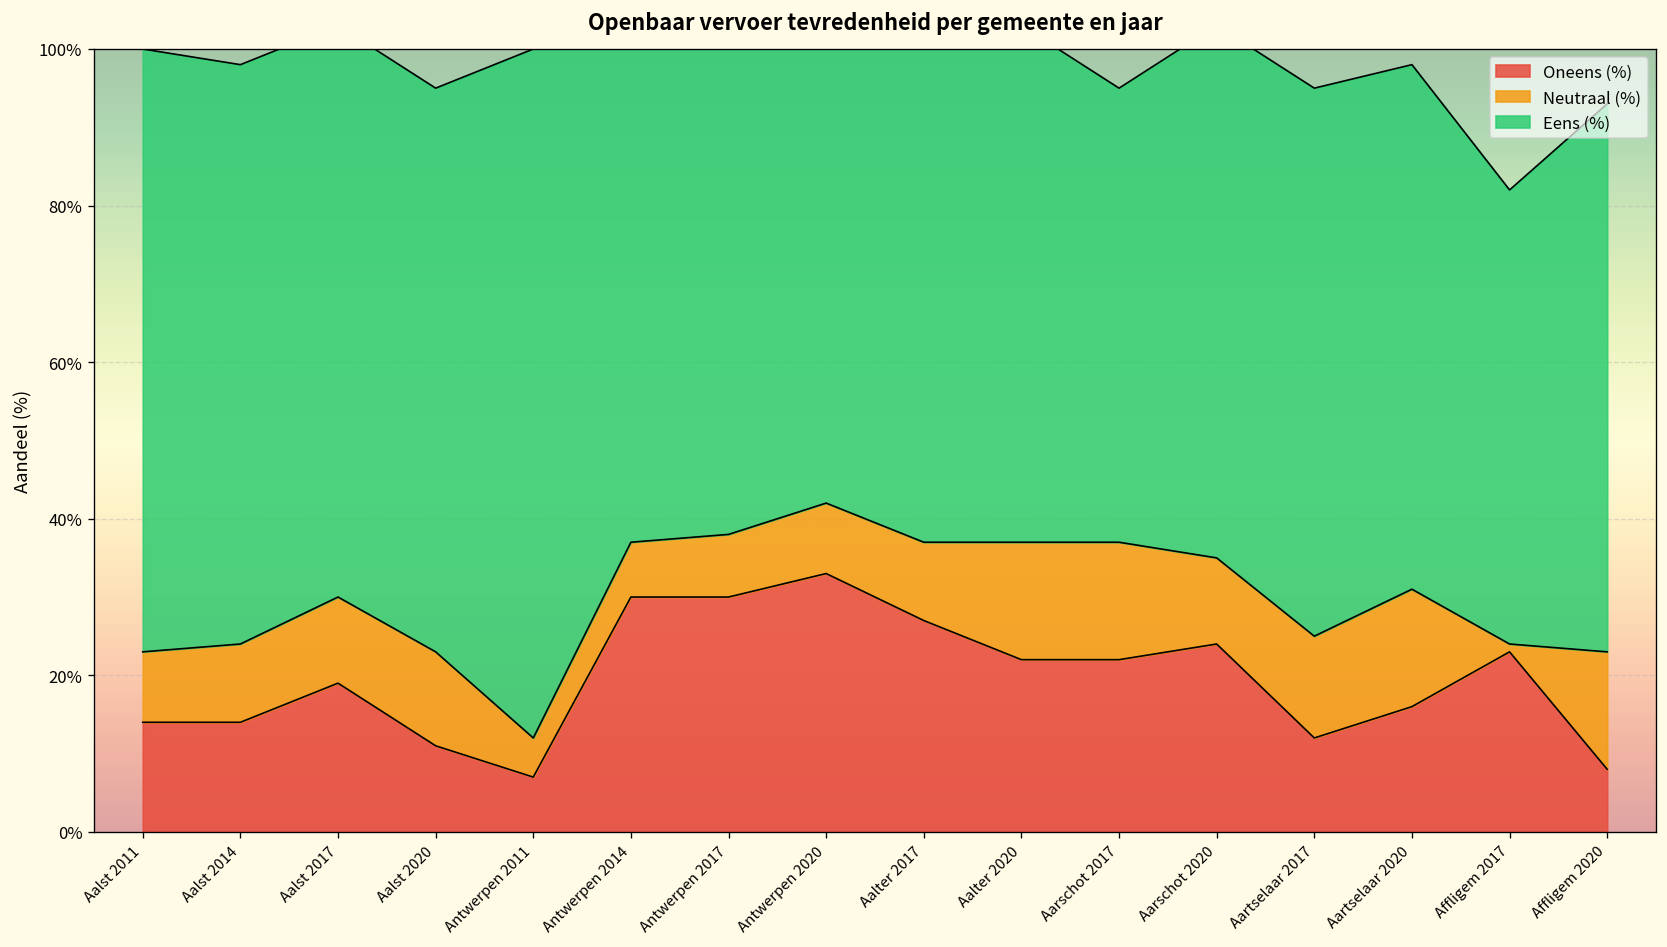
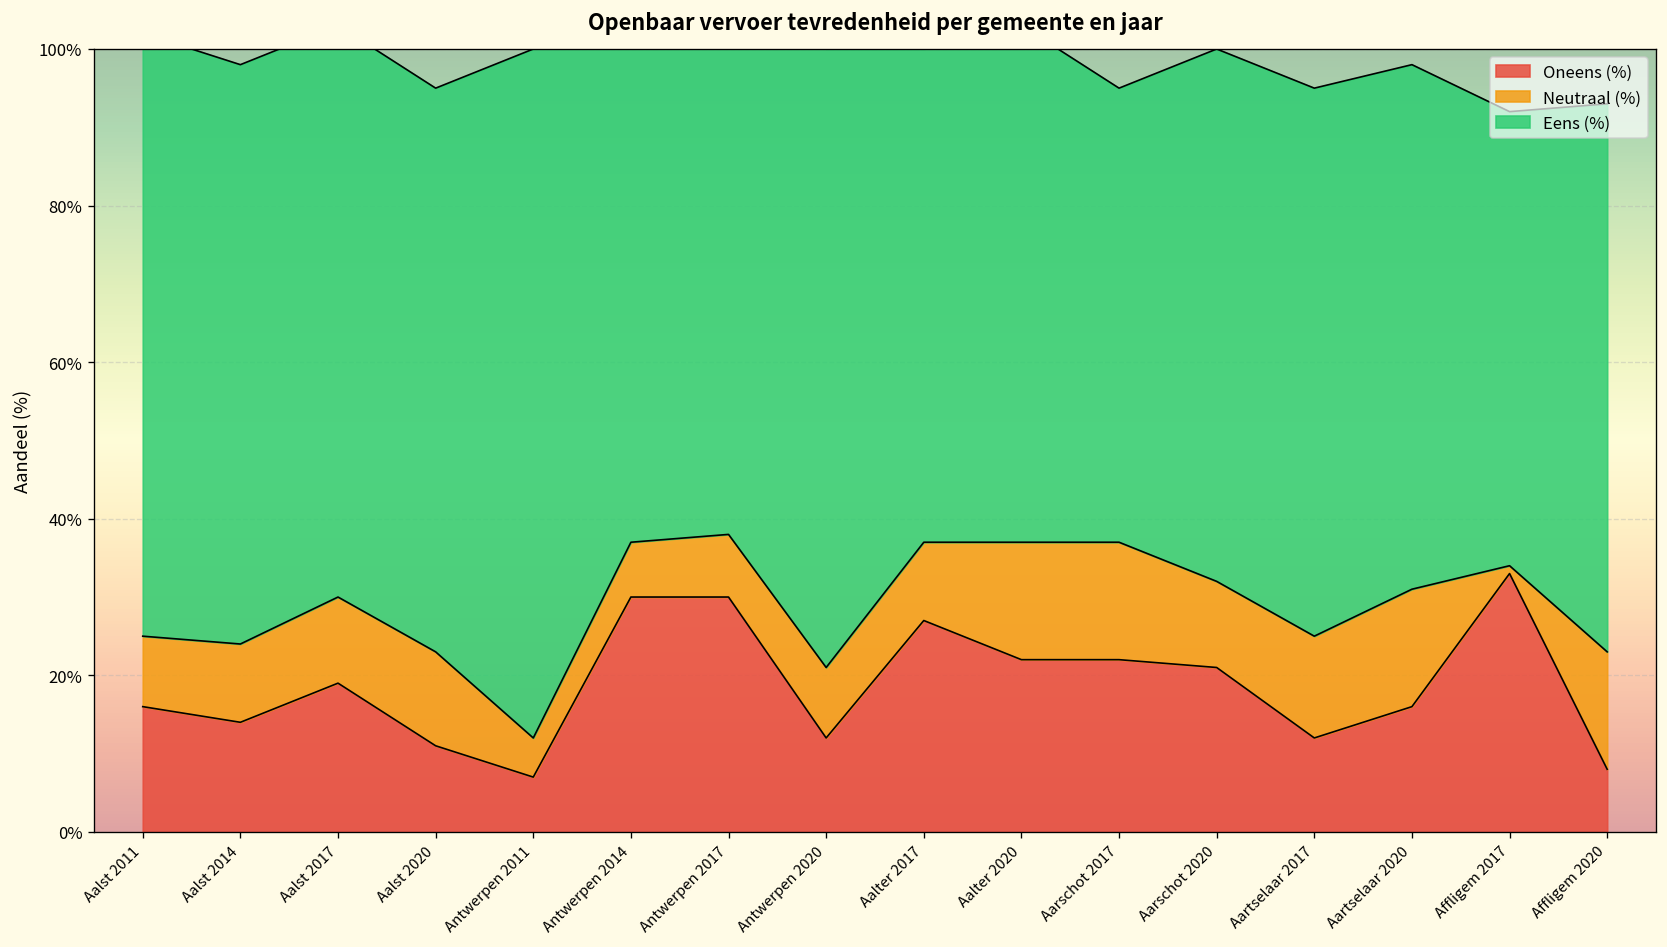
  {
    "Oneens (%)": {
-     "Aalst 2011": "14%",
+     "Aalst 2011": "16%",
      "Aalst 2014": "14%",
      "Aalst 2017": "19%",
      "Aalst 2020": "11%",
      "Antwerpen 2011": "7%",
      "Antwerpen 2014": "30%",
      "Antwerpen 2017": "30%",
-     "Antwerpen 2020": "33%",
+     "Antwerpen 2020": "12%",
      "Aalter 2017": "27%",
      "Aalter 2020": "22%",
      "Aarschot 2017": "22%",
-     "Aarschot 2020": "24%",
+     "Aarschot 2020": "21%",
      "Aartselaar 2017": "12%",
      "Aartselaar 2020": "16%",
-     "Affligem 2017": "23%",
+     "Affligem 2017": "33%",
      "Affligem 2020": "8%"
    },
    "Neutraal (%)": {
      "Aalst 2011": "9%",
      "Aalst 2014": "10%",
      "Aalst 2017": "11%",
      "Aalst 2020": "12%",
      "Antwerpen 2011": "5%",
      "Antwerpen 2014": "7%",
      "Antwerpen 2017": "8%",
      "Antwerpen 2020": "9%",
      "Aalter 2017": "10%",
      "Aalter 2020": "15%",
      "Aarschot 2017": "15%",
      "Aarschot 2020": "11%",
      "Aartselaar 2017": "13%",
      "Aartselaar 2020": "15%",
      "Affligem 2017": "1%",
      "Affligem 2020": "15%"
    },
    "Eens (%)": {
      "Aalst 2014": "74%",
      "Aalst 2020": "72%",
      "Antwerpen 2011": "88%",
      "Aalter 2017": "63%",
      "Aarschot 2017": "58%",
      "Aartselaar 2017": "70%",
      "Aartselaar 2020": "67%"
    }
  }
